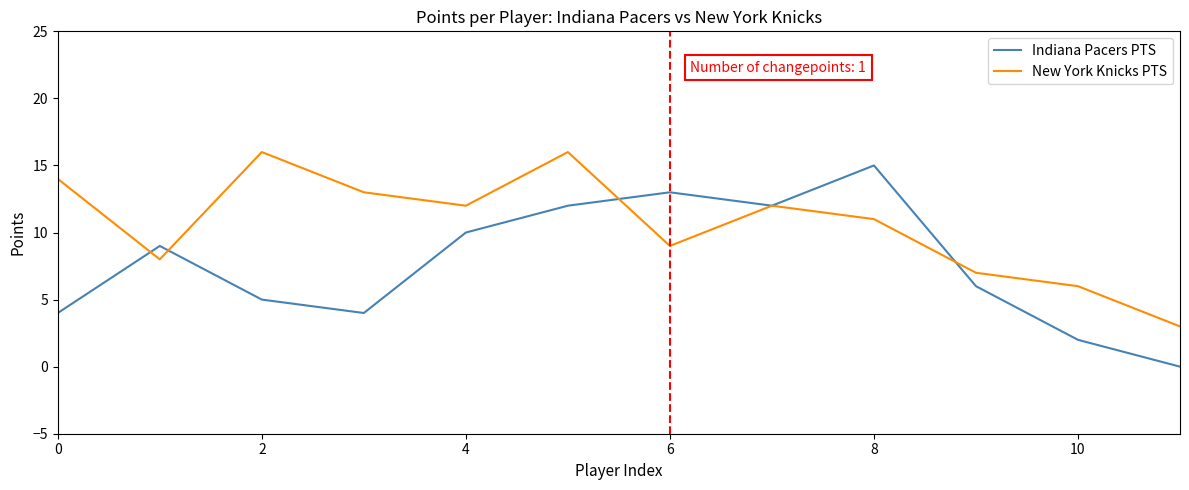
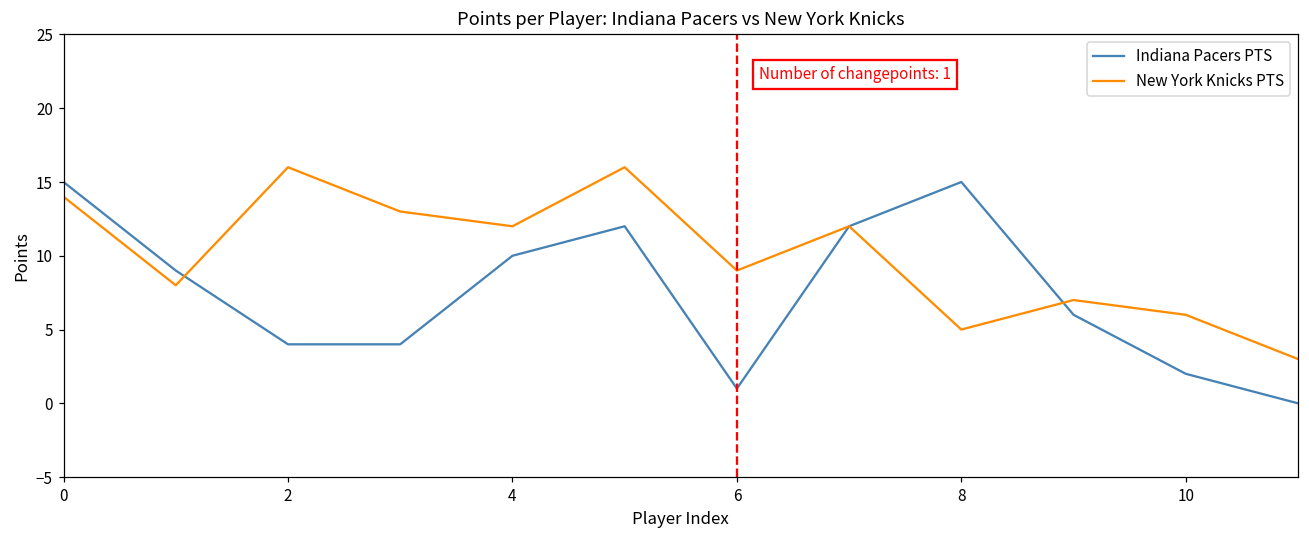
  {
    "Indiana Pacers PTS": {
-     "0": 4,
-     "2": 5,
+     "0": 15,
+     "2": 4,
      "4": 10,
-     "6": 13,
+     "6": 1,
      "8": 15,
      "10": 2
    },
    "New York Knicks PTS": {
      "0": 14,
      "2": 16,
      "4": 12,
      "6": 9,
-     "8": 11,
+     "8": 5,
      "10": 6
    }
  }
